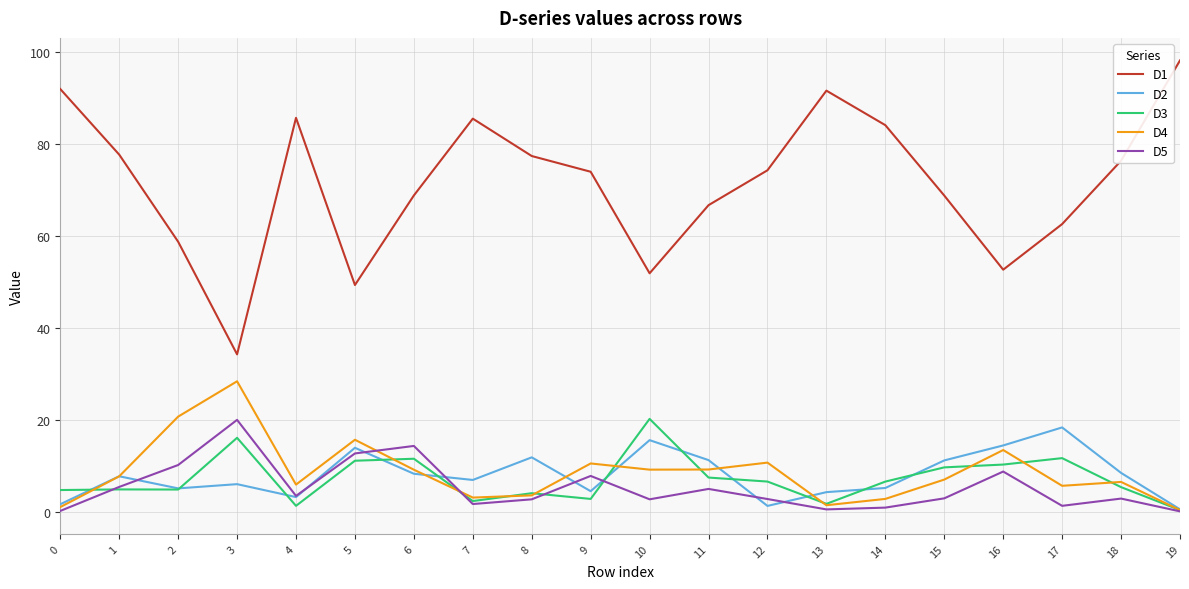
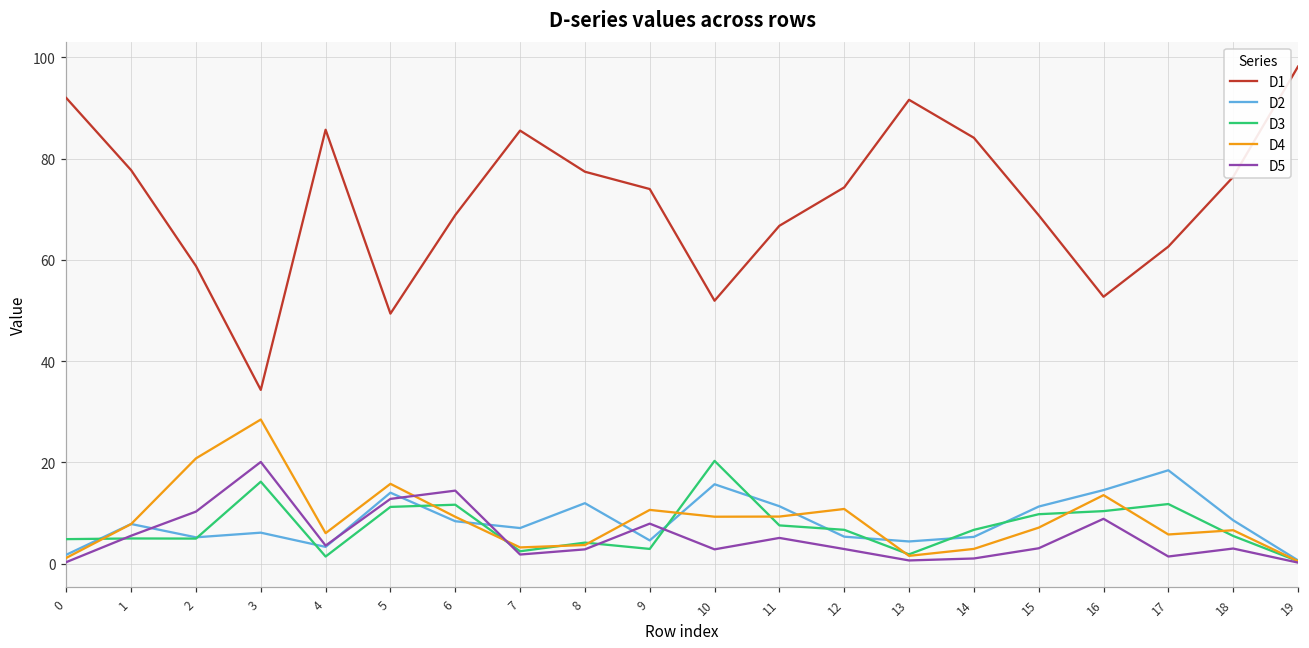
  {
    "D1": {
      "0": 92,
      "1": 78,
      "2": 59,
      "3": 34,
      "4": 86,
      "5": 49,
      "6": 69,
      "7": 86,
      "8": 77,
      "9": 74,
      "10": 52,
      "11": 67,
      "12": 74,
      "13": 92,
      "14": 84,
      "15": 69,
      "16": 53,
      "17": 63,
      "19": 98
    },
    "D2": {
      "0": 2,
      "3": 6,
      "5": 14,
      "6": 8,
      "7": 7,
      "8": 12,
      "9": 5,
      "10": 16,
      "11": 11,
-     "12": 1,
+     "12": 5,
      "13": 4,
      "14": 5,
      "15": 11,
      "16": 15,
      "17": 18,
      "18": 9
    },
    "D3": {
      "0": 5,
      "3": 16,
      "4": 1,
      "5": 11,
      "6": 12,
      "7": 2,
      "9": 3,
      "10": 20,
      "11": 8,
      "12": 7,
      "14": 7,
      "15": 10,
      "16": 10,
      "17": 12,
      "18": 5
    },
    "D4": {
      "0": 1,
      "2": 21,
      "3": 28,
      "4": 6,
      "5": 16,
      "6": 9,
      "7": 3,
      "9": 11,
      "10": 9,
      "11": 9,
      "12": 11,
      "14": 3,
      "15": 7,
      "16": 14,
      "17": 6,
      "18": 7
    },
    "D5": {
      "0": 0,
      "2": 10,
      "3": 20,
      "5": 13,
      "6": 14,
      "7": 2,
      "8": 3,
      "9": 8,
      "10": 3,
      "11": 5,
      "12": 3,
      "13": 1,
      "14": 1,
      "15": 3,
      "16": 9,
      "17": 1,
      "18": 3
    }
  }
